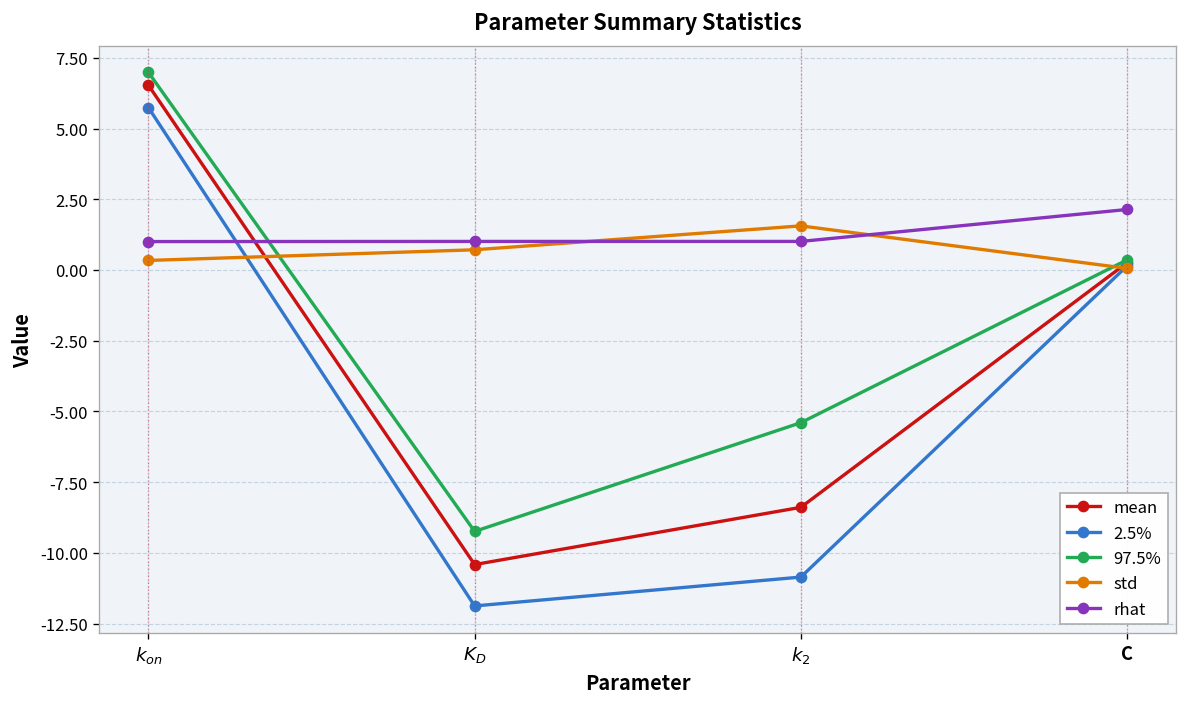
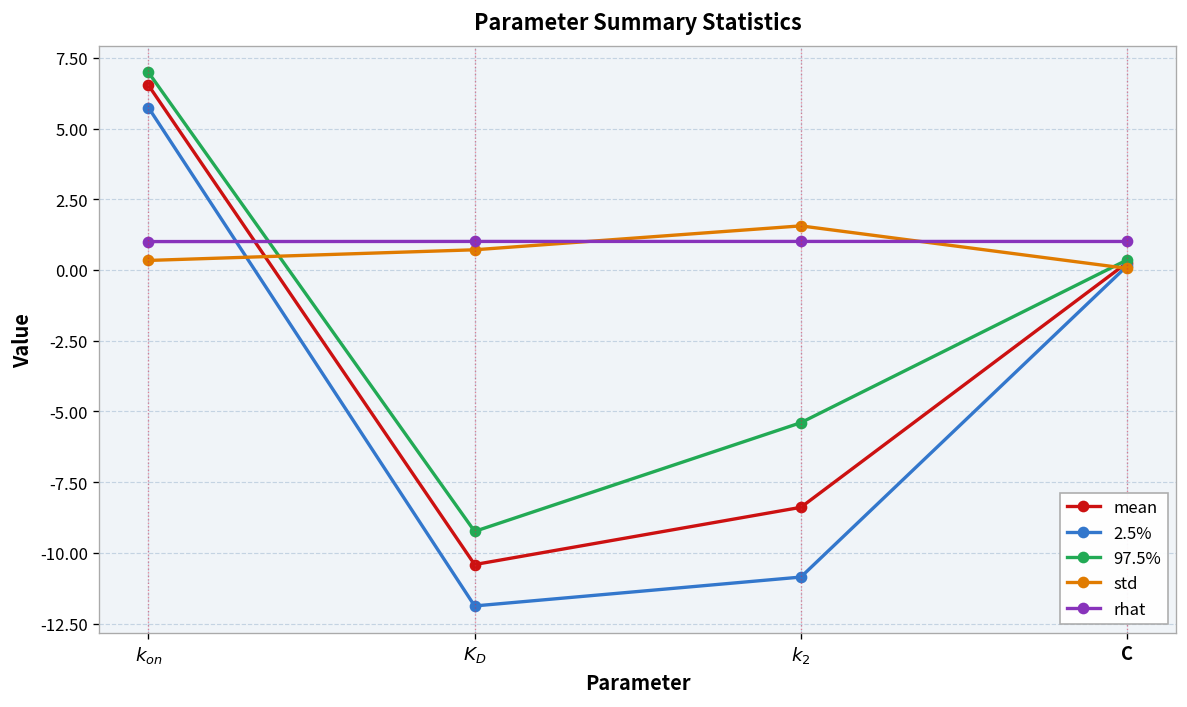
  {
    "rhat": {
-     "C": 2.1
+     "C": 1.0
    }
  }
